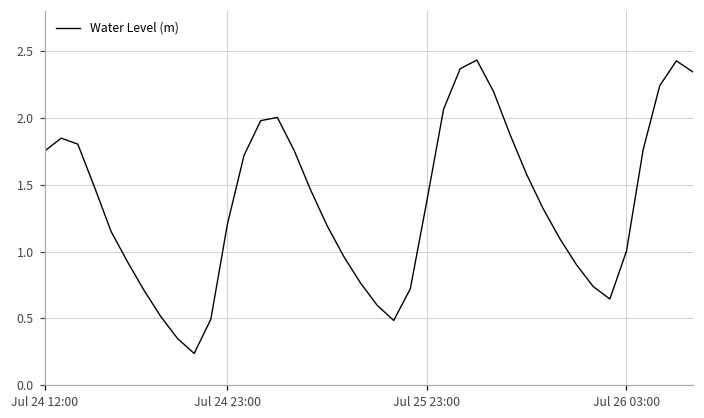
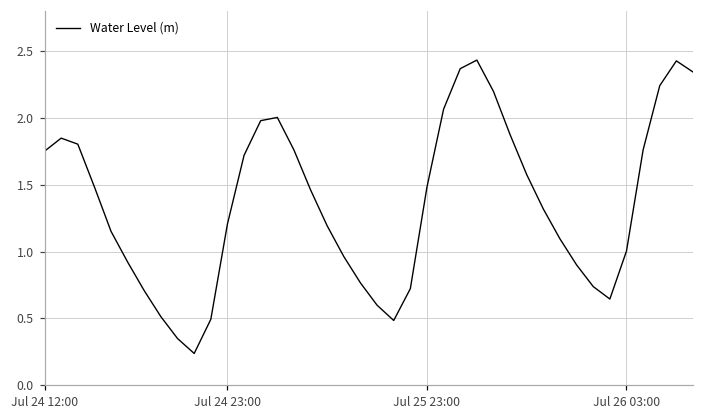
  {
    "Jul 24 12:00": 1.75,
    "Jul 24 23:00": 1.21,
-   "Jul 25 23:00": 1.38,
+   "Jul 25 23:00": 1.48,
    "Jul 26 03:00": 1.00
  }
